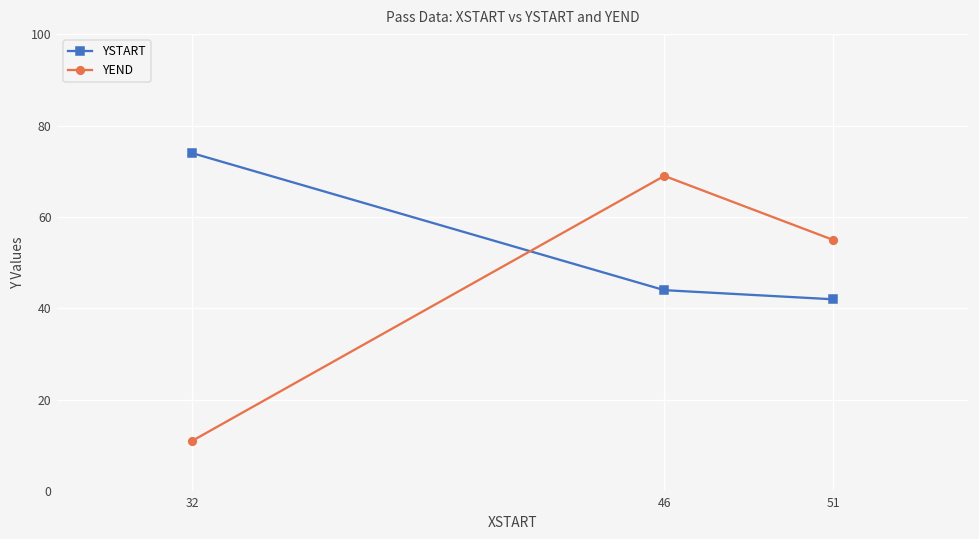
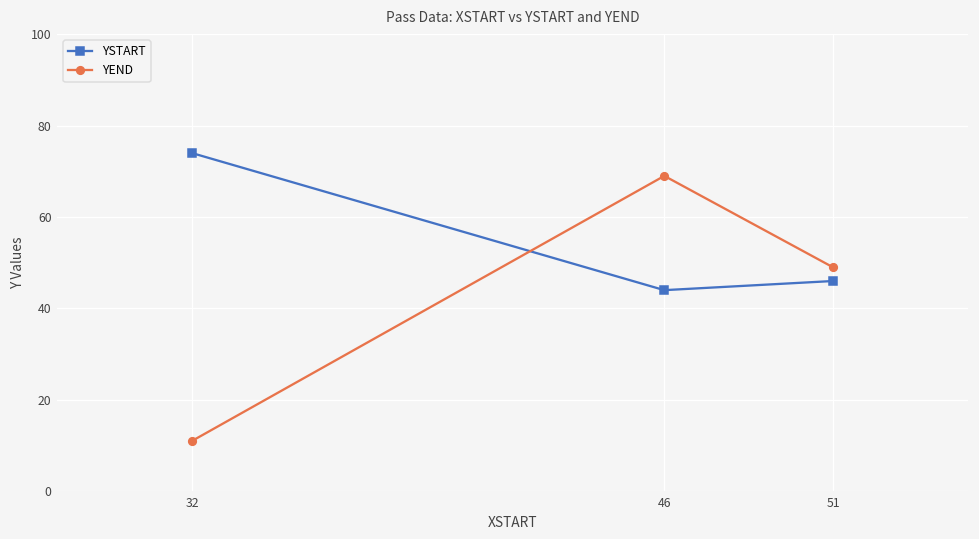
  {
    "YSTART": {
      "32": 74,
      "46": 44,
-     "51": 42
+     "51": 46
    },
    "YEND": {
      "32": 11,
      "46": 69,
-     "51": 55
+     "51": 49
    }
  }
